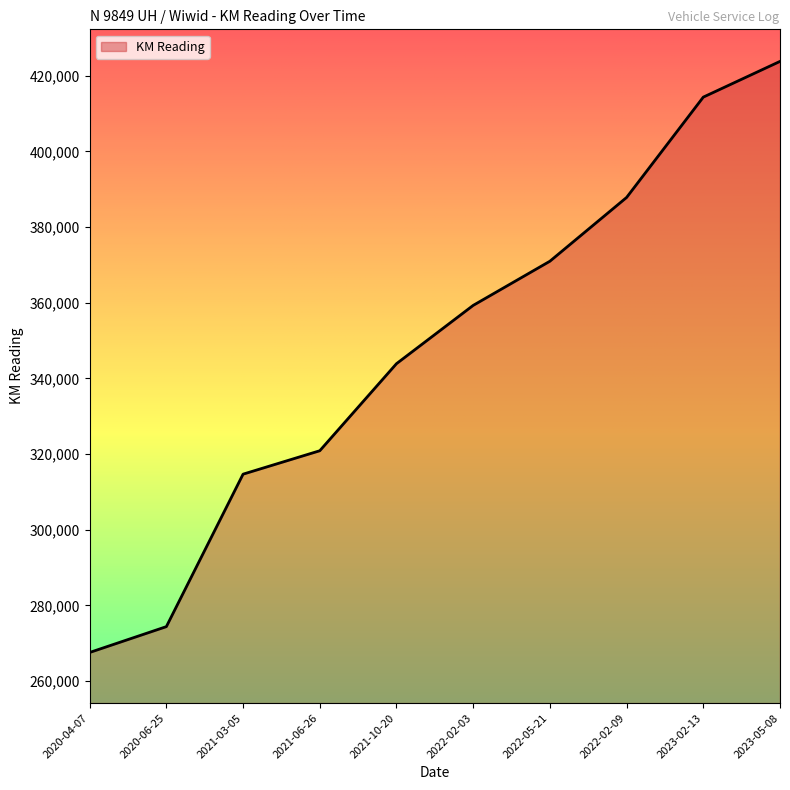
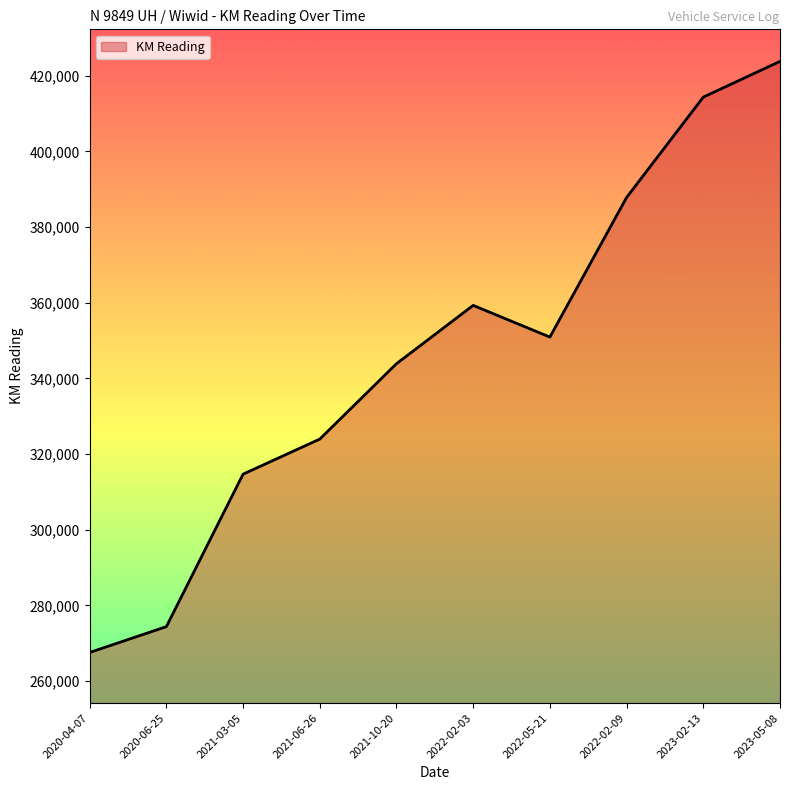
  {
    "2020-04-07": "268,000",
    "2020-06-25": "274,000",
    "2021-03-05": "315,000",
-   "2021-06-26": "321,000",
+   "2021-06-26": "324,000",
    "2021-10-20": "344,000",
    "2022-02-03": "359,000",
-   "2022-05-21": "371,000",
+   "2022-05-21": "351,000",
    "2022-02-09": "388,000",
    "2023-02-13": "414,000",
    "2023-05-08": "424,000"
  }
